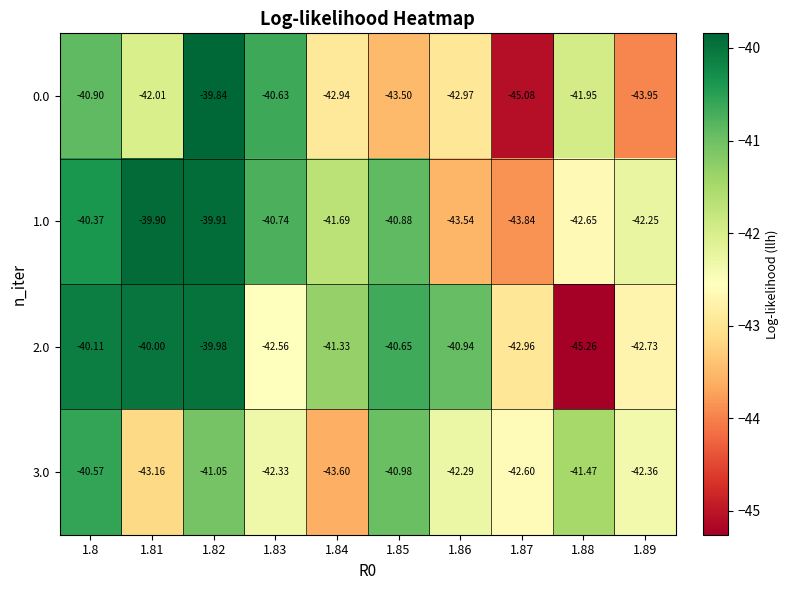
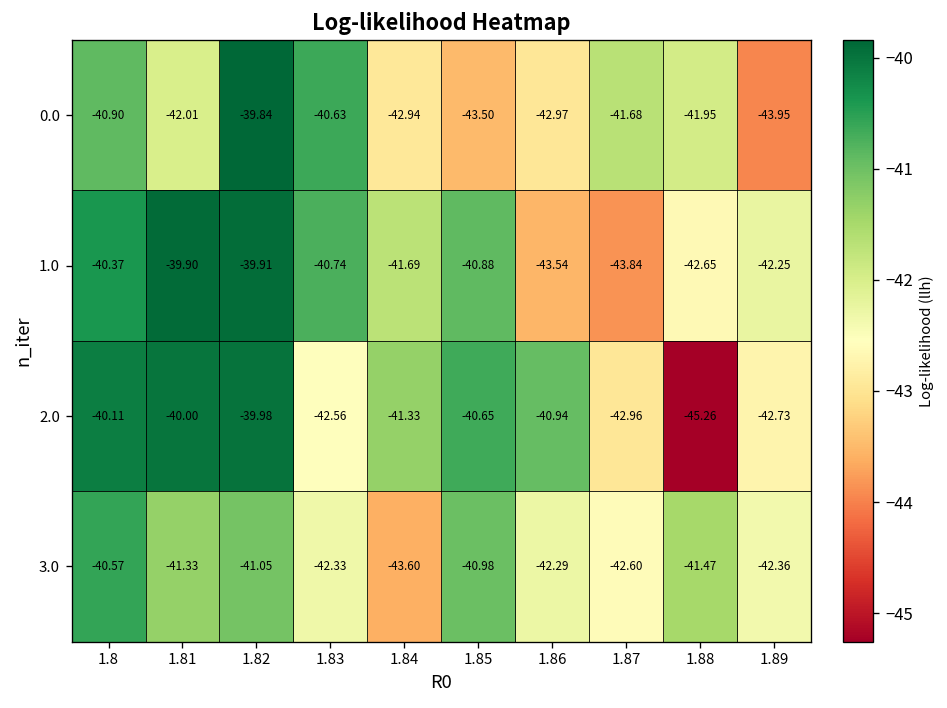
  {
    "0.0": {
      "1.8": -40.90,
      "1.81": -42.01,
      "1.82": -39.84,
      "1.83": -40.63,
      "1.84": -42.94,
      "1.85": -43.50,
      "1.86": -42.97,
-     "1.87": -45.08,
+     "1.87": -41.68,
      "1.88": -41.95,
      "1.89": -43.95
    },
    "1.0": {
      "1.8": -40.37,
      "1.81": -39.90,
      "1.82": -39.91,
      "1.83": -40.74,
      "1.84": -41.69,
      "1.85": -40.88,
      "1.86": -43.54,
      "1.87": -43.84,
      "1.88": -42.65,
      "1.89": -42.25
    },
    "2.0": {
      "1.8": -40.11,
      "1.81": -40.00,
      "1.82": -39.98,
      "1.83": -42.56,
      "1.84": -41.33,
      "1.85": -40.65,
      "1.86": -40.94,
      "1.87": -42.96,
      "1.88": -45.26,
      "1.89": -42.73
    },
    "3.0": {
      "1.8": -40.57,
-     "1.81": -43.16,
+     "1.81": -41.33,
      "1.82": -41.05,
      "1.83": -42.33,
      "1.84": -43.60,
      "1.85": -40.98,
      "1.86": -42.29,
      "1.87": -42.60,
      "1.88": -41.47,
      "1.89": -42.36
    }
  }
